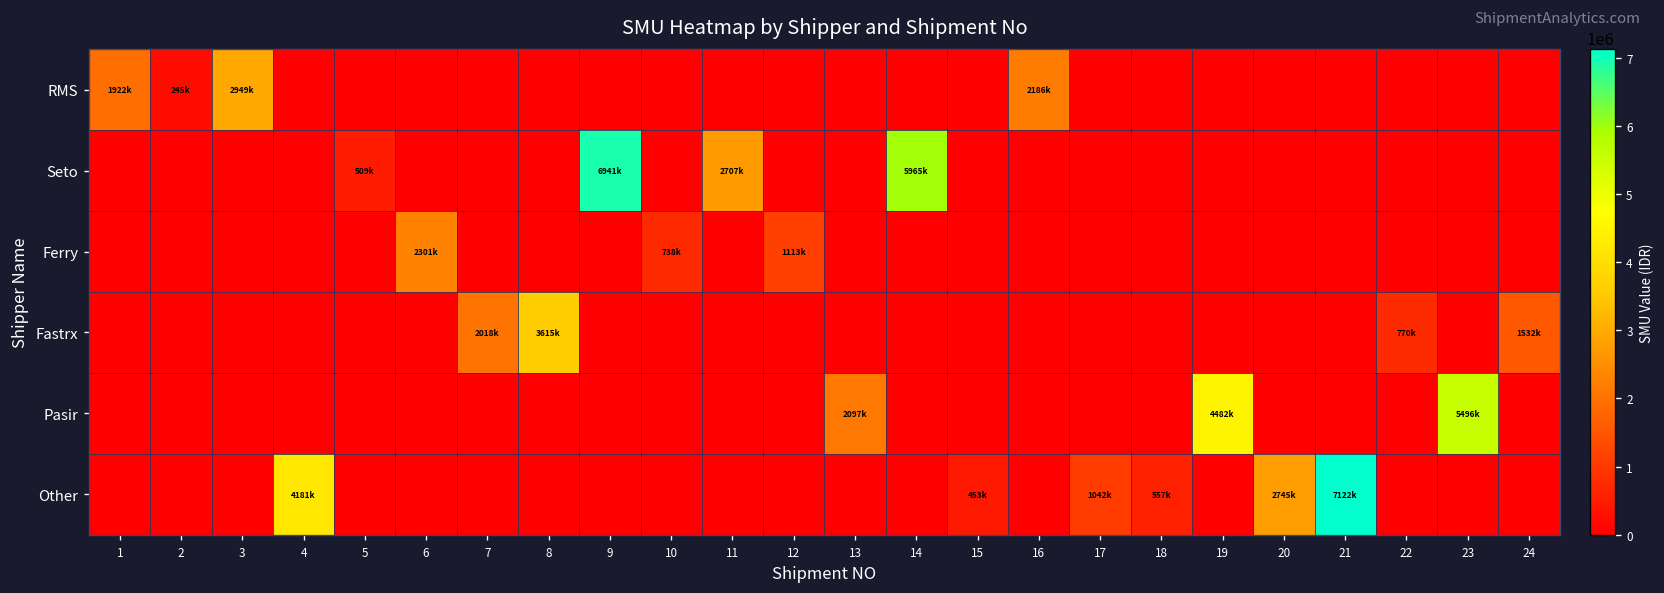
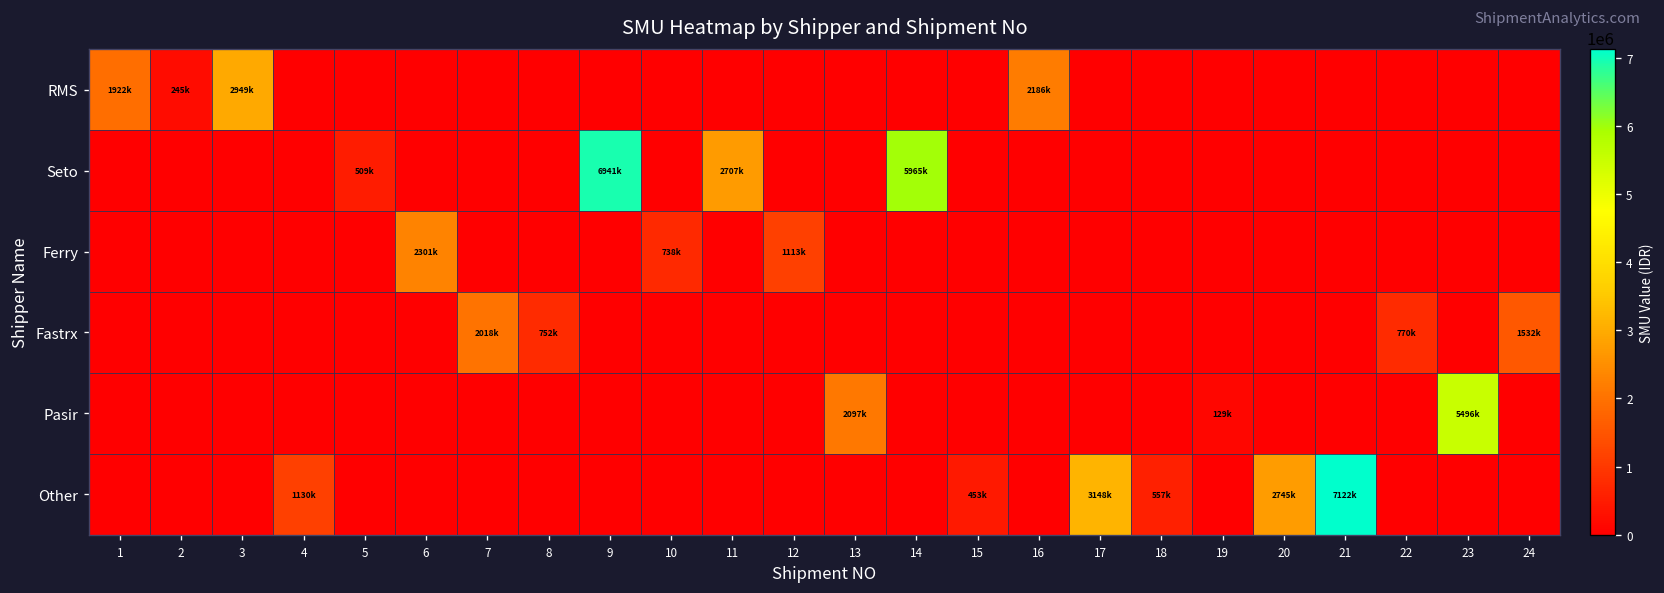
  {
    "RMS": {
      "1": "1922k",
      "2": "245k",
      "3": "2949k",
      "16": "2186k"
    },
    "Seto": {
      "5": "509k",
      "9": "6941k",
      "11": "2707k",
      "14": "5965k"
    },
    "Ferry": {
      "6": "2301k",
      "10": "738k",
      "12": "1113k"
    },
    "Fastrx": {
      "7": "2018k",
-     "8": "3615k",
+     "8": "752k",
      "22": "770k",
      "24": "1532k"
    },
    "Pasir": {
      "13": "2097k",
-     "19": "4482k",
+     "19": "129k",
      "23": "5496k"
    },
    "Other": {
-     "4": "4181k",
+     "4": "1130k",
      "15": "453k",
-     "17": "1042k",
+     "17": "3148k",
      "18": "557k",
      "20": "2745k",
      "21": "7122k"
    }
  }
